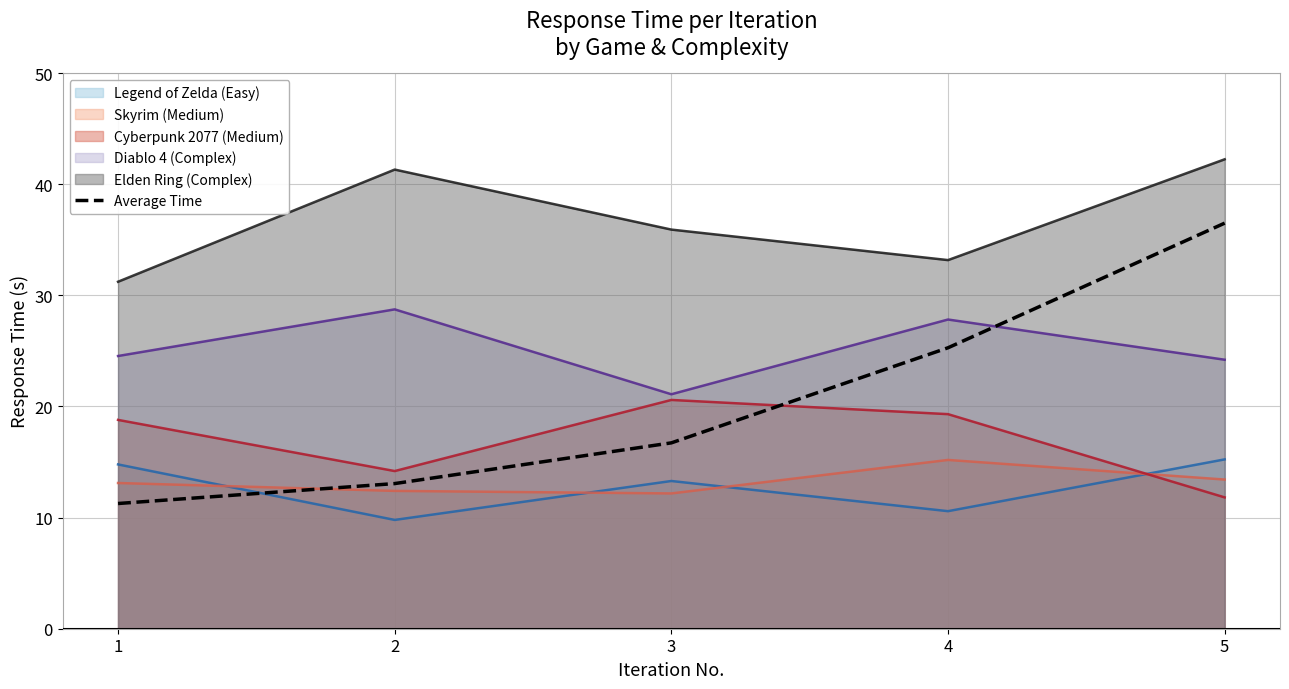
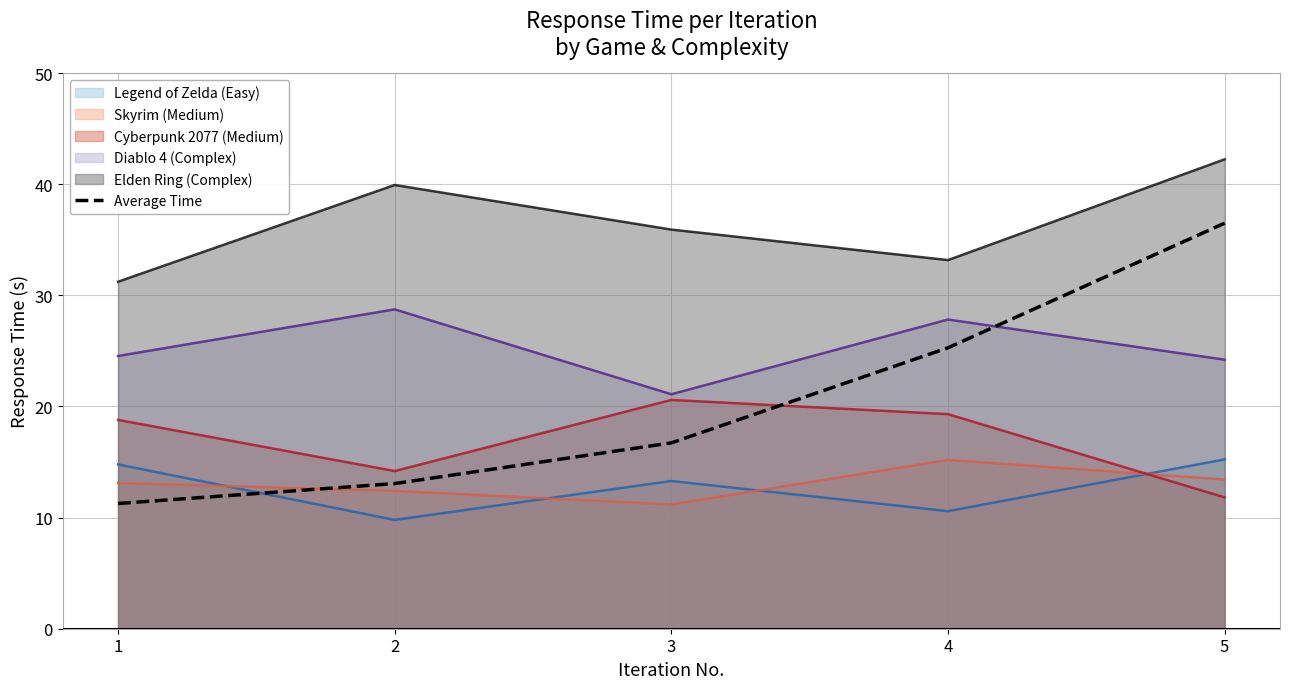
  {
    "Skyrim (Medium)": {
      "1": 13.1,
      "2": 12.4,
-     "3": 12.2,
+     "3": 11.2,
      "4": 15.2,
      "5": 13.4
    },
    "Cyberpunk 2077 (Medium)": {
      "1": 18.8,
      "2": 14.2,
      "3": 20.6,
      "4": 19.3,
      "5": 11.8
    },
    "Elden Ring (Complex)": {
      "1": 31.2,
-     "2": 41.3,
+     "2": 39.9,
      "3": 35.9,
      "4": 33.2,
      "5": 42.2
    },
    "Average Time": {
      "1": 11.3,
      "2": 13.1,
      "3": 16.7,
      "4": 25.3,
      "5": 36.5
    }
  }
